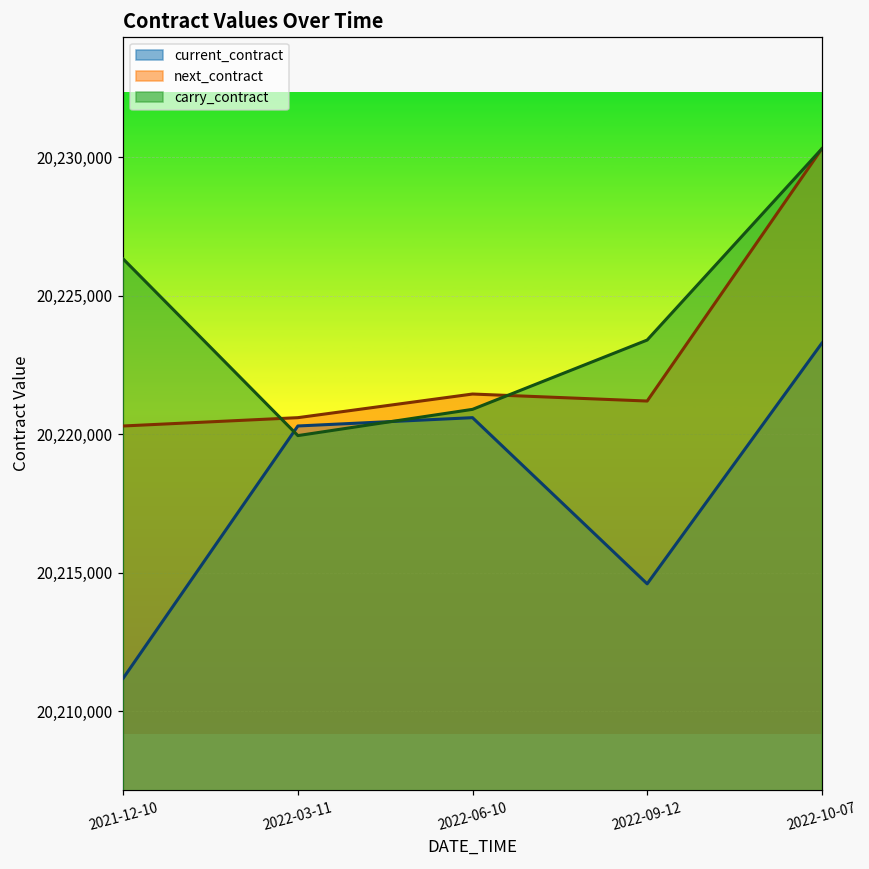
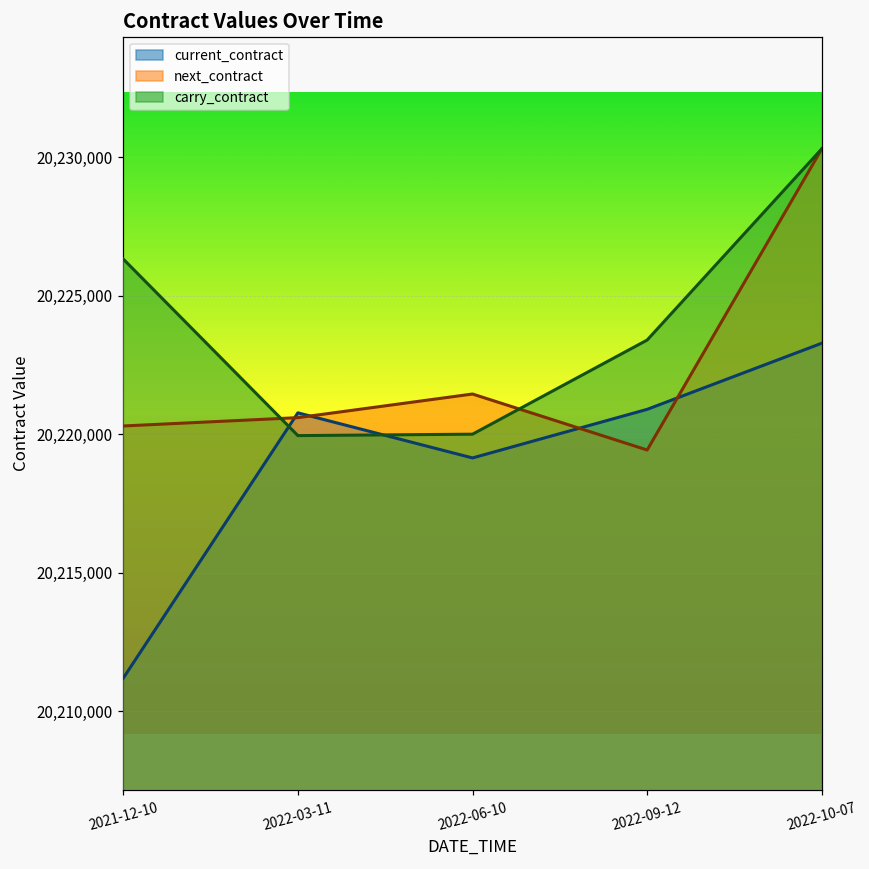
  {
    "current_contract": {
      "2021-12-10": "20,211,200",
-     "2022-03-11": "20,220,300",
-     "2022-06-10": "20,220,600",
-     "2022-09-12": "20,214,600",
+     "2022-03-11": "20,220,800",
+     "2022-06-10": "20,219,100",
+     "2022-09-12": "20,220,900",
      "2022-10-07": "20,223,300"
    },
    "next_contract": {
      "2021-12-10": "20,220,300",
      "2022-03-11": "20,220,600",
      "2022-06-10": "20,221,500",
-     "2022-09-12": "20,221,200"
+     "2022-09-12": "20,219,400"
    },
    "carry_contract": {
      "2021-12-10": "20,226,300",
      "2022-03-11": "20,220,000",
-     "2022-06-10": "20,220,900",
+     "2022-06-10": "20,220,000",
      "2022-09-12": "20,223,400"
    }
  }
